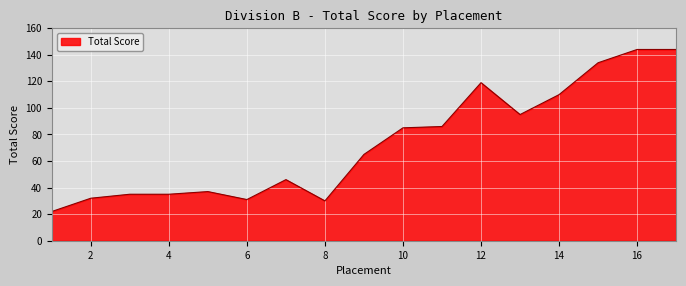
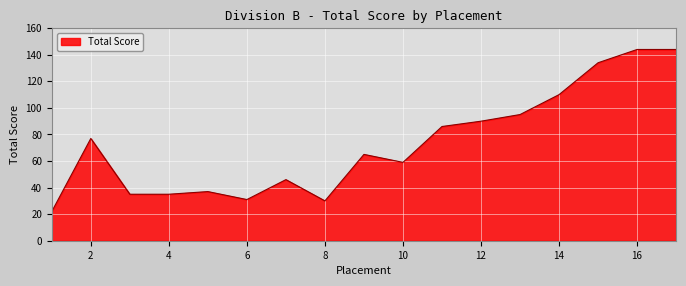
  {
-   "2": 32,
+   "2": 77,
    "4": 35,
    "6": 31,
    "8": 30,
-   "10": 85,
-   "12": 119,
+   "10": 59,
+   "12": 90,
    "14": 110,
    "16": 144
  }
